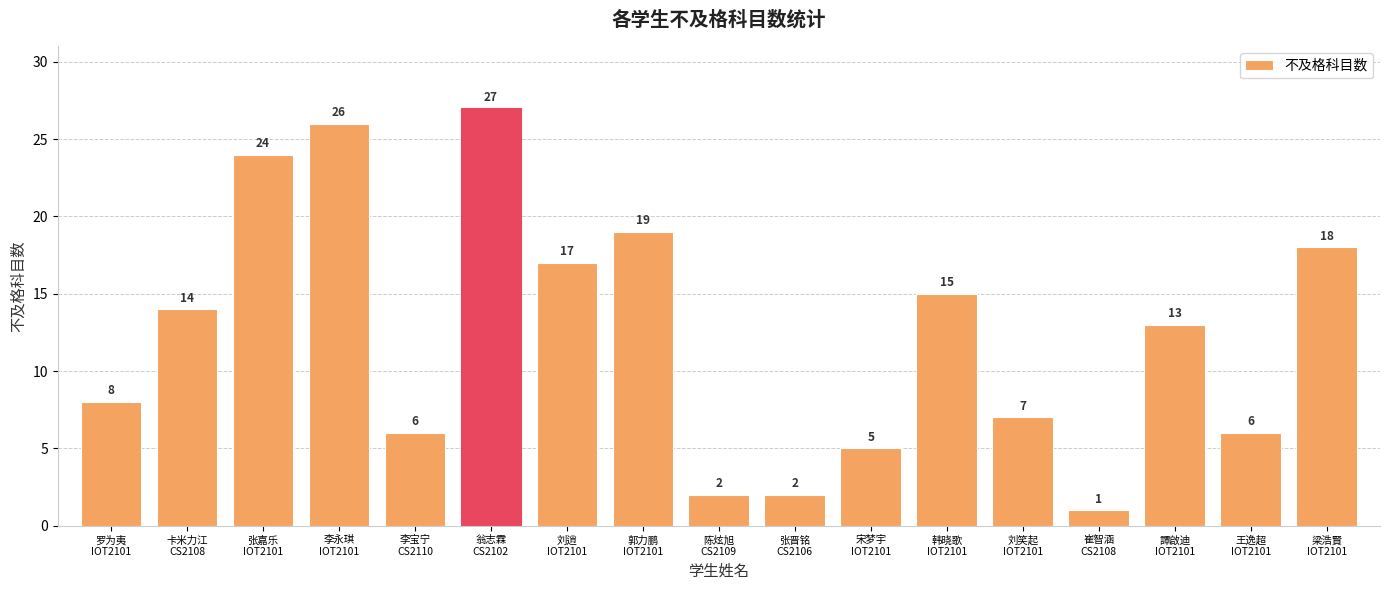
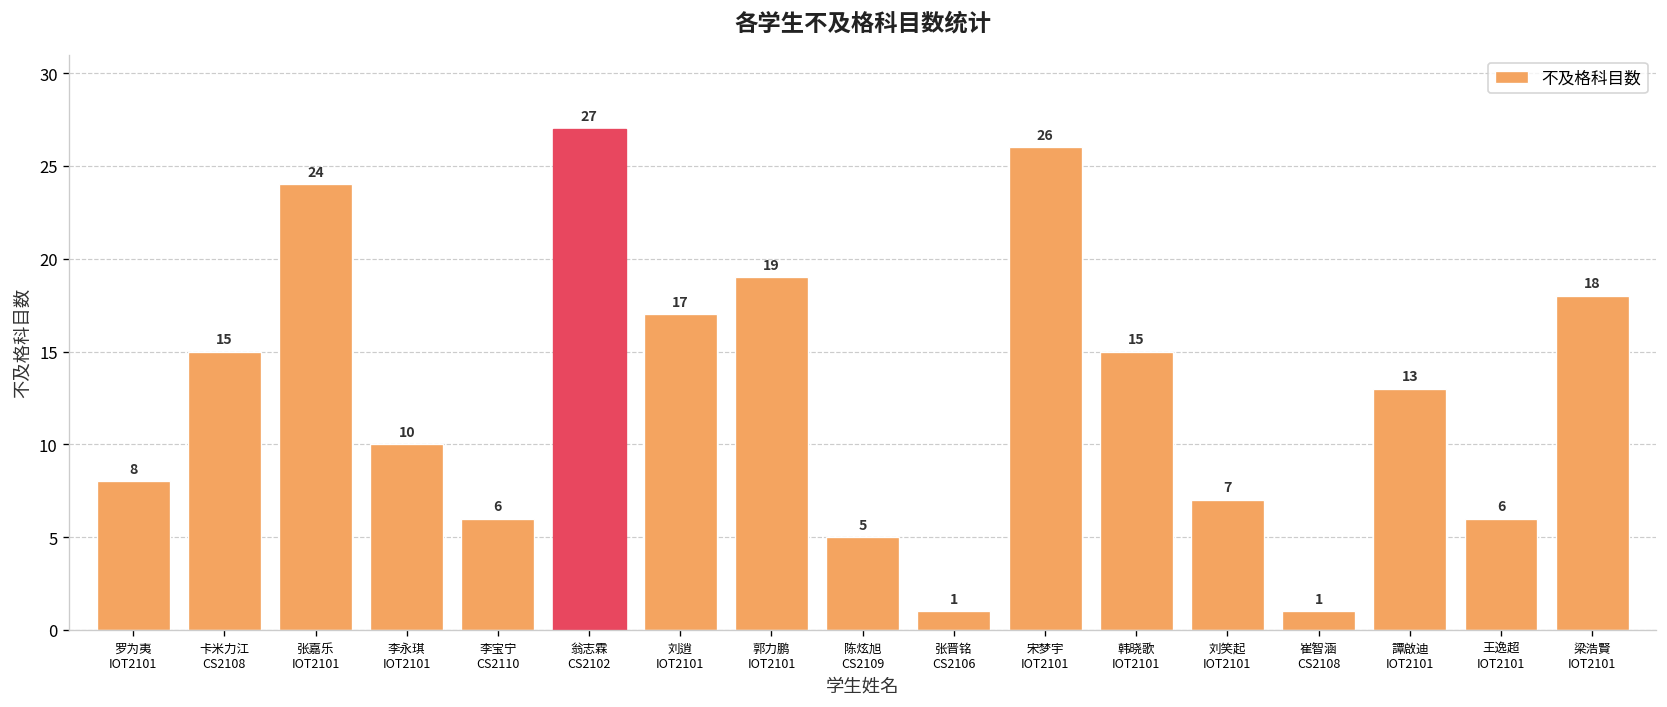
  {
    "罗为夷 IOT2101": 8,
-   "卡米力江 CS2108": 14,
+   "卡米力江 CS2108": 15,
    "张嘉乐 IOT2101": 24,
-   "李永琪 IOT2101": 26,
+   "李永琪 IOT2101": 10,
    "李宝宁 CS2110": 6,
    "翁志霖 CS2102": 27,
    "刘逍 IOT2101": 17,
    "郭力鹏 IOT2101": 19,
-   "陈炫旭 CS2109": 2,
-   "张晋铭 CS2106": 2,
-   "宋梦宇 IOT2101": 5,
+   "陈炫旭 CS2109": 5,
+   "张晋铭 CS2106": 1,
+   "宋梦宇 IOT2101": 26,
    "韩晓歌 IOT2101": 15,
    "刘笑起 IOT2101": 7,
    "崔智涵 CS2108": 1,
    "譚啟迪 IOT2101": 13,
    "王逸超 IOT2101": 6,
    "梁浩賢 IOT2101": 18
  }
